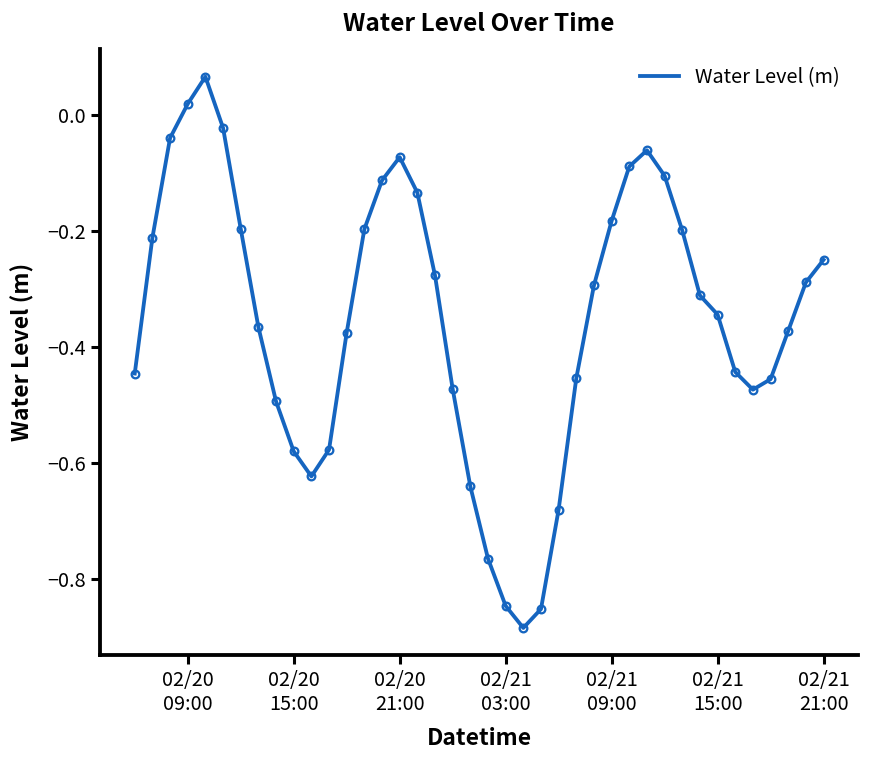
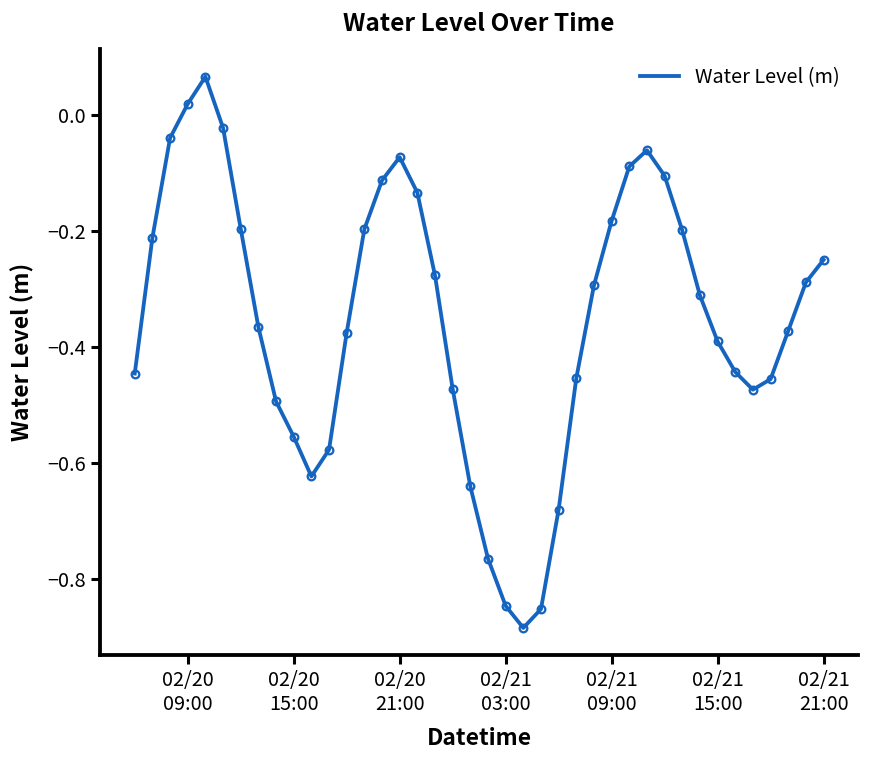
  {
    "02/20 09:00": 0.02,
-   "02/20 15:00": -0.58,
+   "02/20 15:00": -0.56,
    "02/20 21:00": -0.07,
    "02/21 03:00": -0.85,
    "02/21 09:00": -0.18,
-   "02/21 15:00": -0.34,
+   "02/21 15:00": -0.39,
    "02/21 21:00": -0.25
  }
